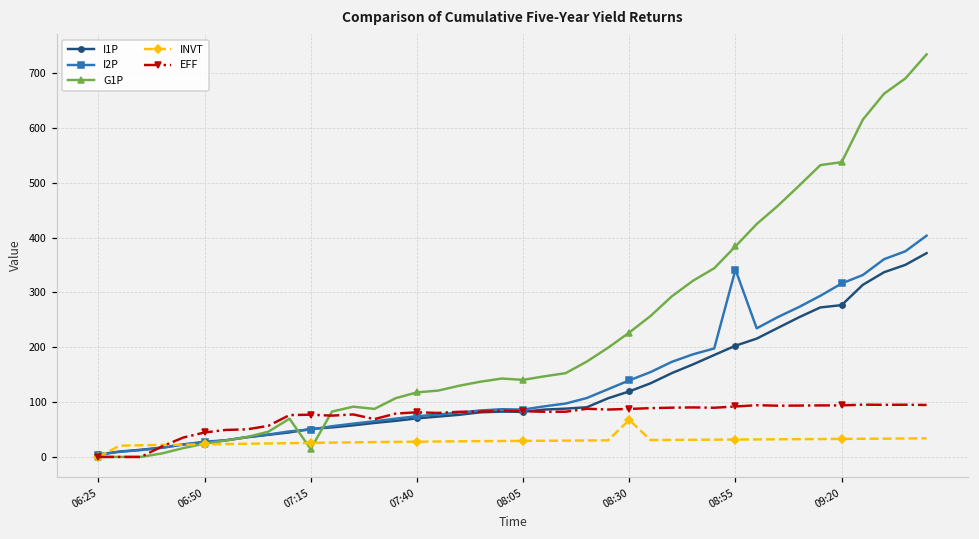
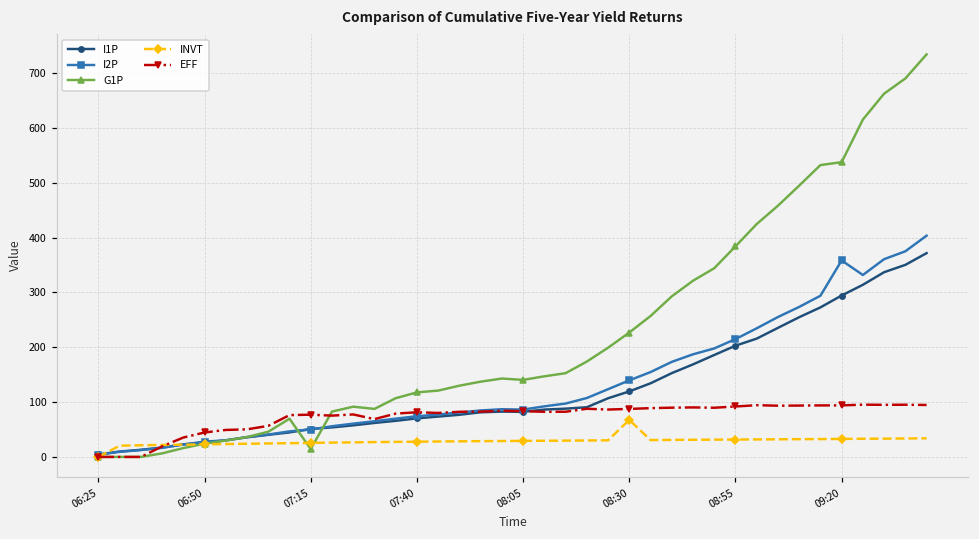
  {
    "I1P": {
      "08:30": 120,
      "08:55": 200,
-     "09:20": 280
+     "09:20": 290
    },
    "I2P": {
      "08:30": 140,
-     "08:55": 340,
-     "09:20": 320
+     "08:55": 210,
+     "09:20": 360
    },
    "G1P": {
      "07:15": 10,
      "07:40": 120,
      "08:05": 140,
      "08:30": 230,
      "08:55": 380,
      "09:20": 540
    },
    "INVT": {
      "07:15": 30,
      "07:40": 30,
      "08:05": 30,
      "08:30": 70,
      "08:55": 30,
      "09:20": 30
    },
    "EFF": {
      "06:50": 40,
      "07:15": 80,
      "07:40": 80,
      "08:30": 90,
      "08:55": 90,
      "09:20": 90
    }
  }
